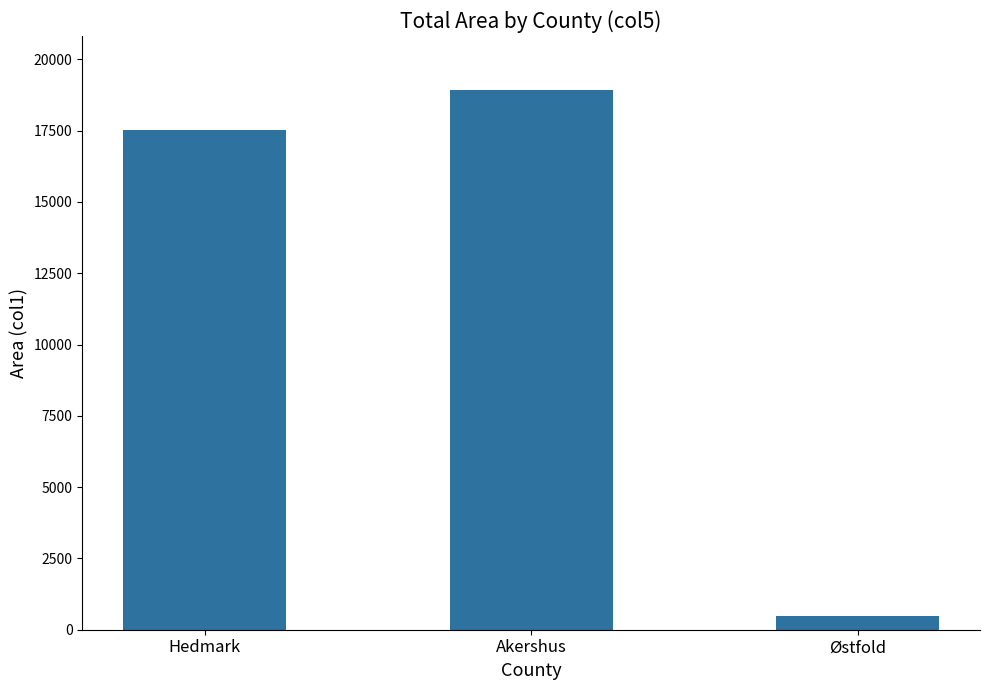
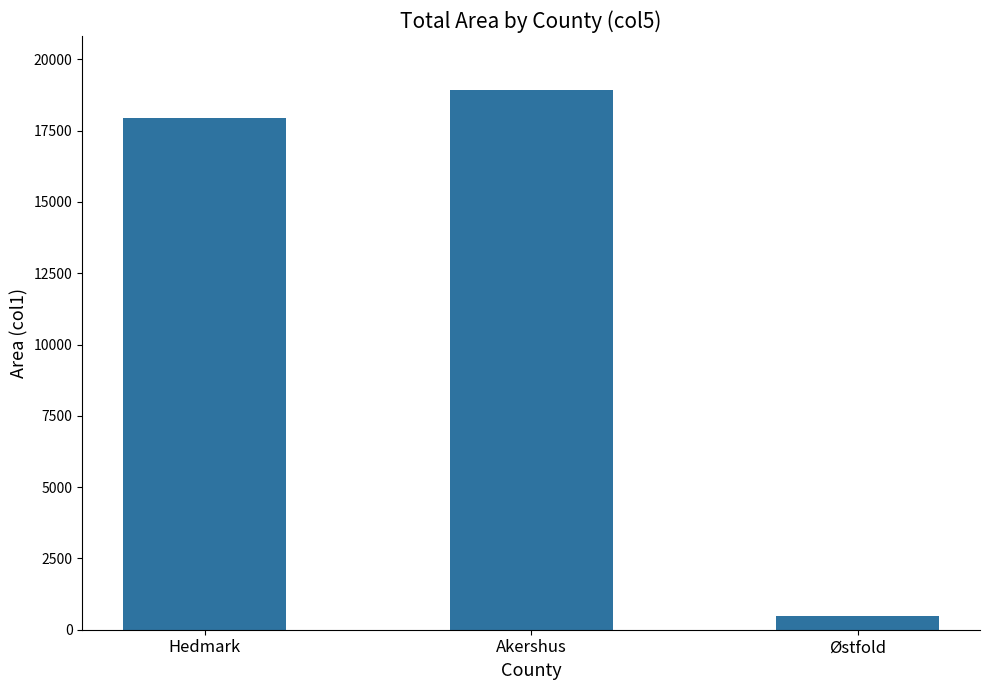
  {
-   "Hedmark": 17500,
+   "Hedmark": 18000,
    "Akershus": 18900,
    "Østfold": 500
  }
